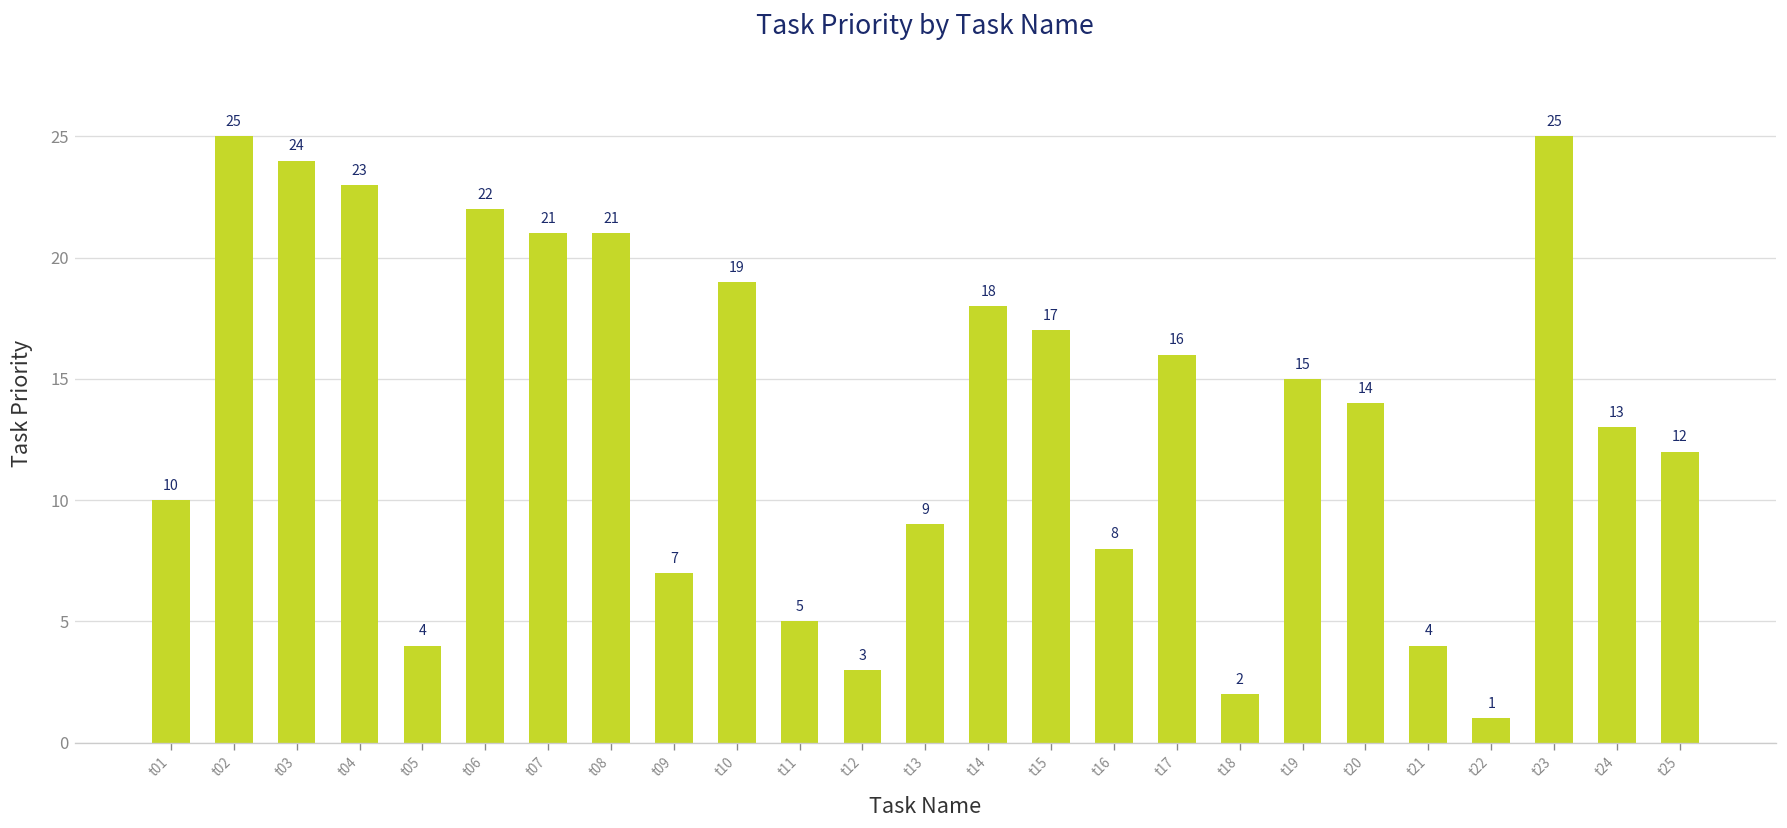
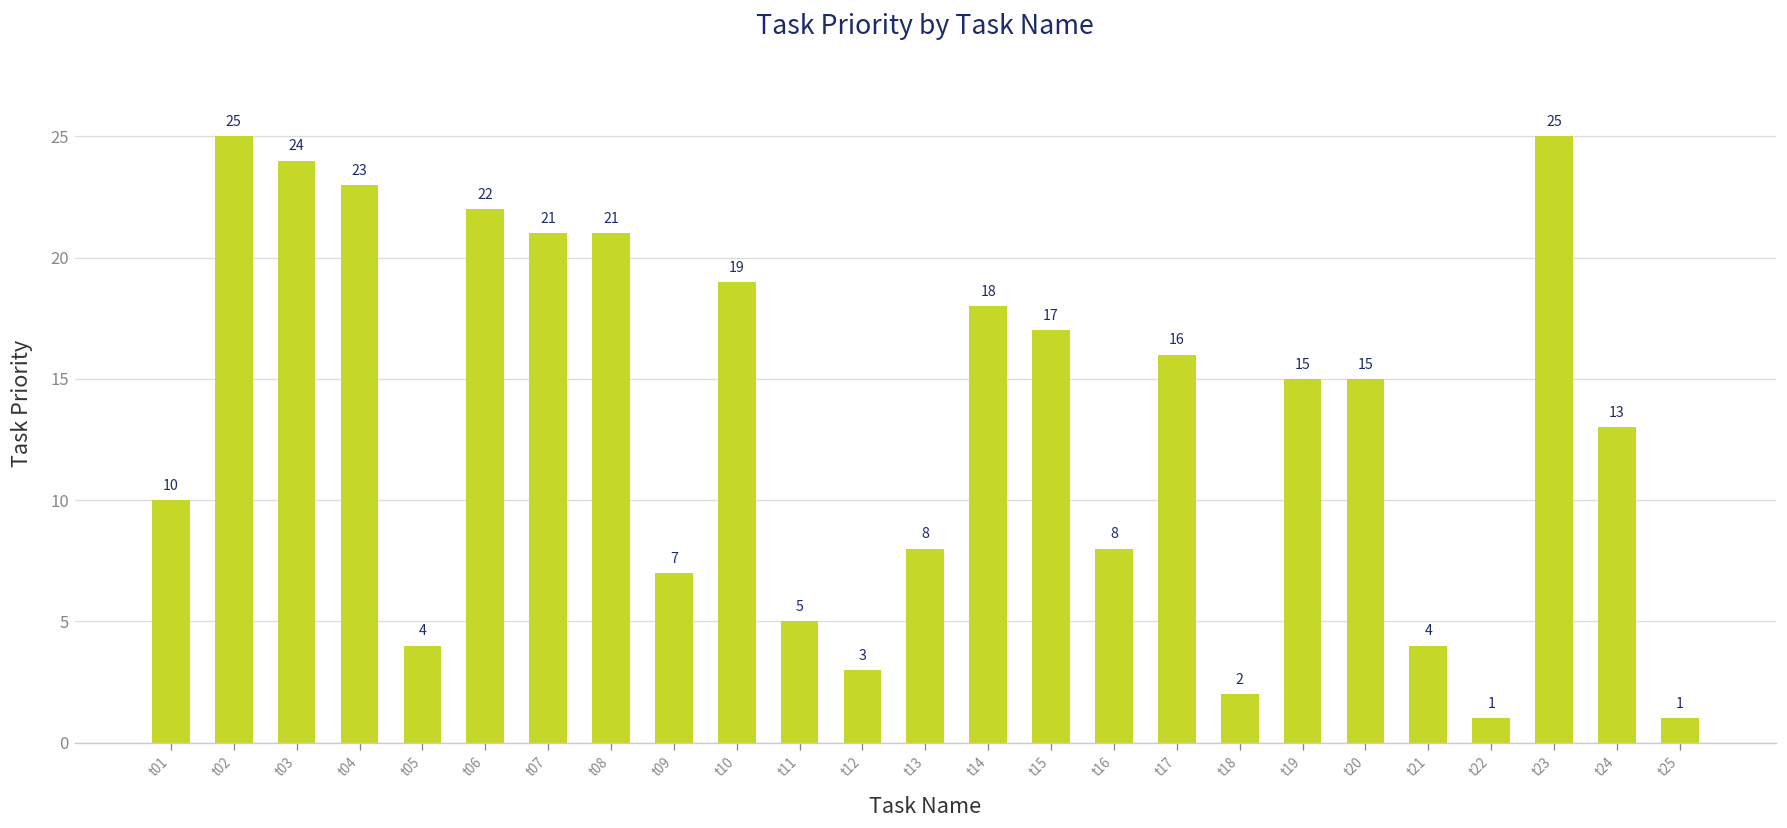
  {
    "t01": 10,
    "t02": 25,
    "t03": 24,
    "t04": 23,
    "t05": 4,
    "t06": 22,
    "t07": 21,
    "t08": 21,
    "t09": 7,
    "t10": 19,
    "t11": 5,
    "t12": 3,
-   "t13": 9,
+   "t13": 8,
    "t14": 18,
    "t15": 17,
    "t16": 8,
    "t17": 16,
    "t18": 2,
    "t19": 15,
-   "t20": 14,
+   "t20": 15,
    "t21": 4,
    "t22": 1,
    "t23": 25,
    "t24": 13,
-   "t25": 12
+   "t25": 1
  }
